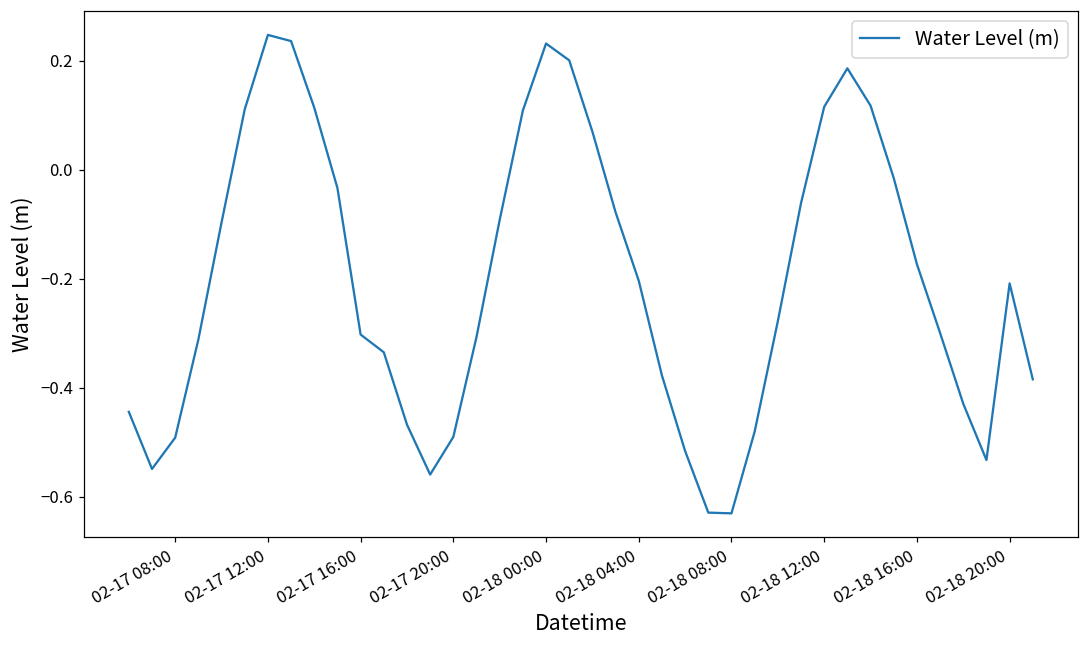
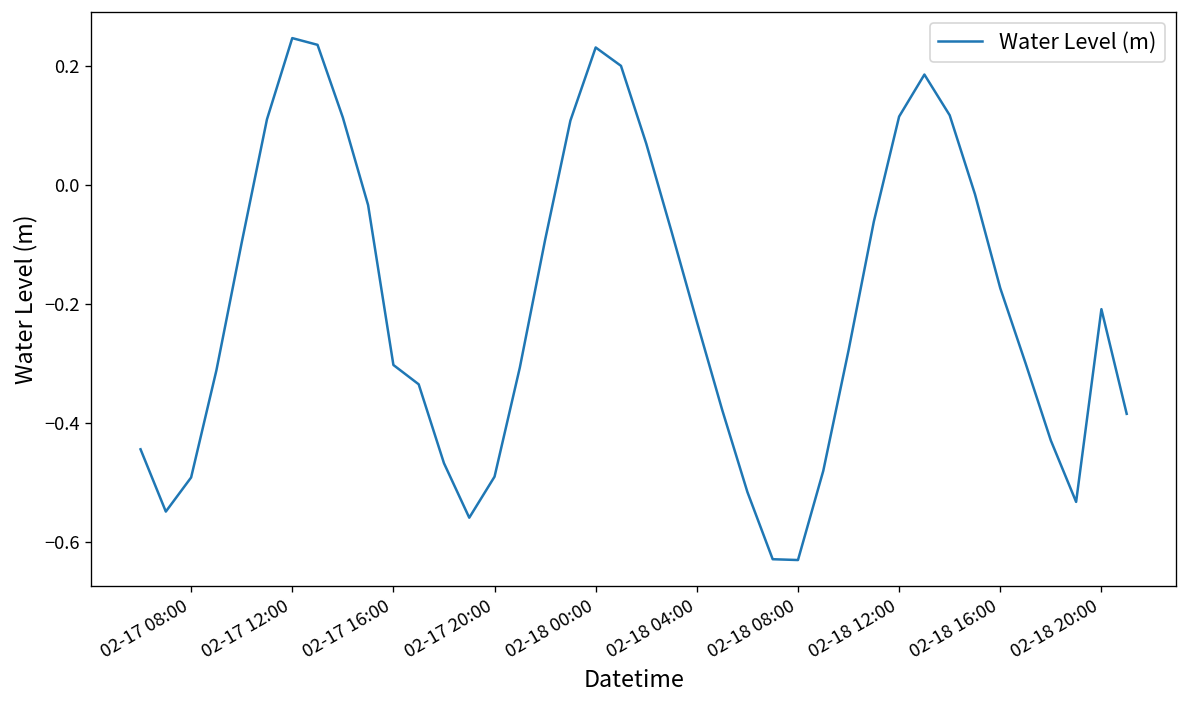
  {
    "02-17 08:00": -0.49,
    "02-17 12:00": 0.25,
    "02-17 16:00": -0.30,
    "02-17 20:00": -0.49,
    "02-18 00:00": 0.23,
-   "02-18 04:00": -0.20,
+   "02-18 04:00": -0.23,
    "02-18 08:00": -0.63,
    "02-18 12:00": 0.12,
    "02-18 16:00": -0.17,
    "02-18 20:00": -0.21
  }
